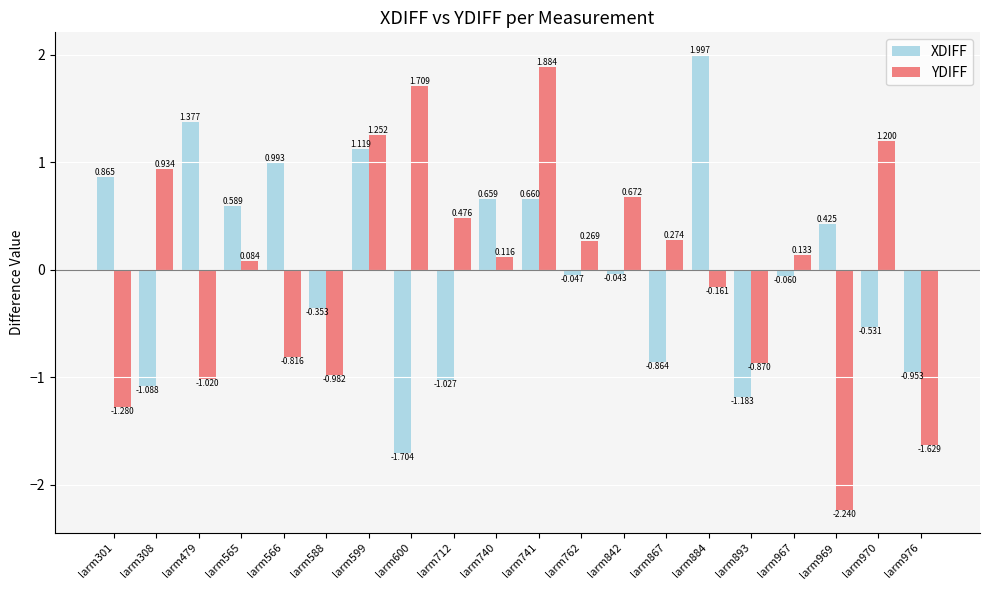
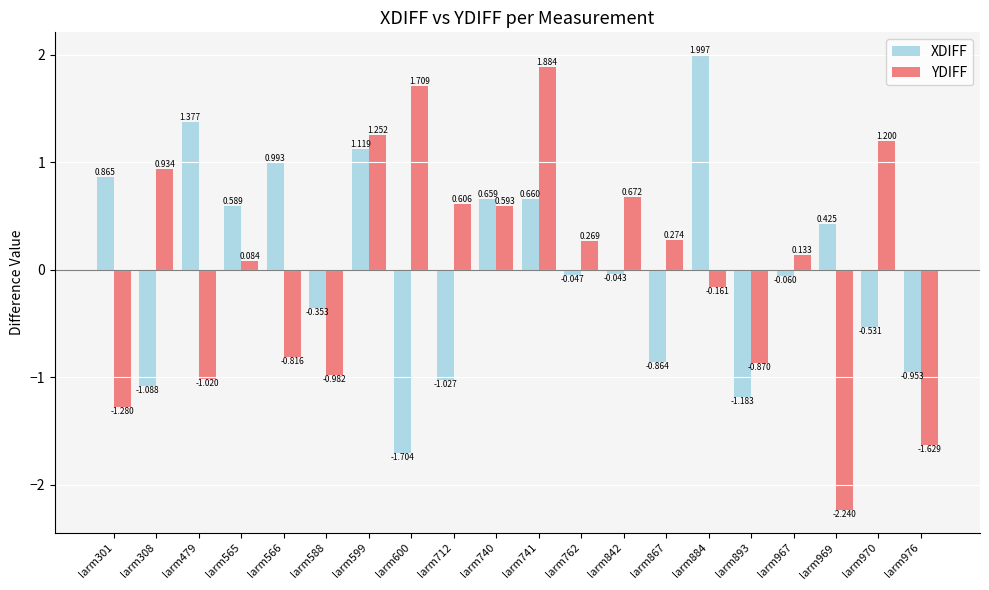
  {
    "XDIFF": {
      "larm301": 0.865,
      "larm308": -1.088,
      "larm479": 1.377,
      "larm565": 0.589,
      "larm566": 0.993,
      "larm588": -0.353,
      "larm599": 1.119,
      "larm600": -1.704,
      "larm712": -1.027,
      "larm740": 0.659,
      "larm741": 0.660,
      "larm762": -0.047,
      "larm842": -0.043,
      "larm867": -0.864,
      "larm884": 1.997,
      "larm893": -1.183,
      "larm967": -0.060,
      "larm969": 0.425,
      "larm970": -0.531,
      "larm976": -0.953
    },
    "YDIFF": {
      "larm301": -1.280,
      "larm308": 0.934,
      "larm479": -1.020,
      "larm565": 0.084,
      "larm566": -0.816,
      "larm588": -0.982,
      "larm599": 1.252,
      "larm600": 1.709,
-     "larm712": 0.476,
-     "larm740": 0.116,
+     "larm712": 0.606,
+     "larm740": 0.593,
      "larm741": 1.884,
      "larm762": 0.269,
      "larm842": 0.672,
      "larm867": 0.274,
      "larm884": -0.161,
      "larm893": -0.870,
      "larm967": 0.133,
      "larm969": -2.240,
      "larm970": 1.200,
      "larm976": -1.629
    }
  }
